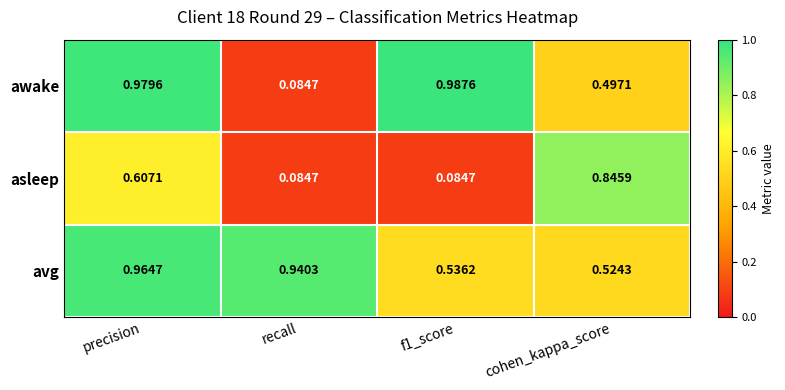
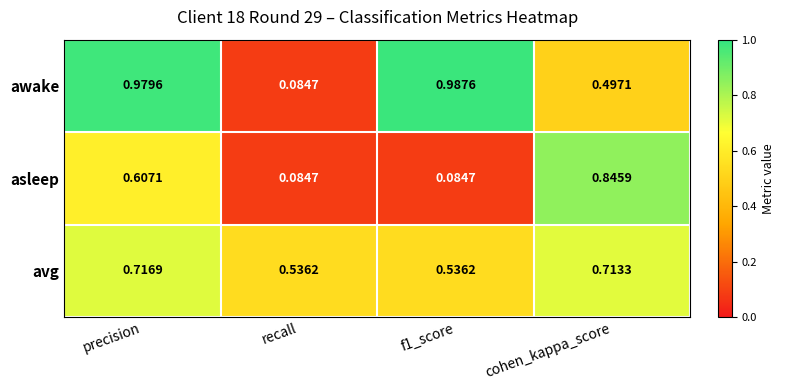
  {
    "awake": {
      "precision": 0.9796,
      "recall": 0.0847,
      "f1_score": 0.9876,
      "cohen_kappa_score": 0.4971
    },
    "asleep": {
      "precision": 0.6071,
      "recall": 0.0847,
      "f1_score": 0.0847,
      "cohen_kappa_score": 0.8459
    },
    "avg": {
-     "precision": 0.9647,
-     "recall": 0.9403,
+     "precision": 0.7169,
+     "recall": 0.5362,
      "f1_score": 0.5362,
-     "cohen_kappa_score": 0.5243
+     "cohen_kappa_score": 0.7133
    }
  }
